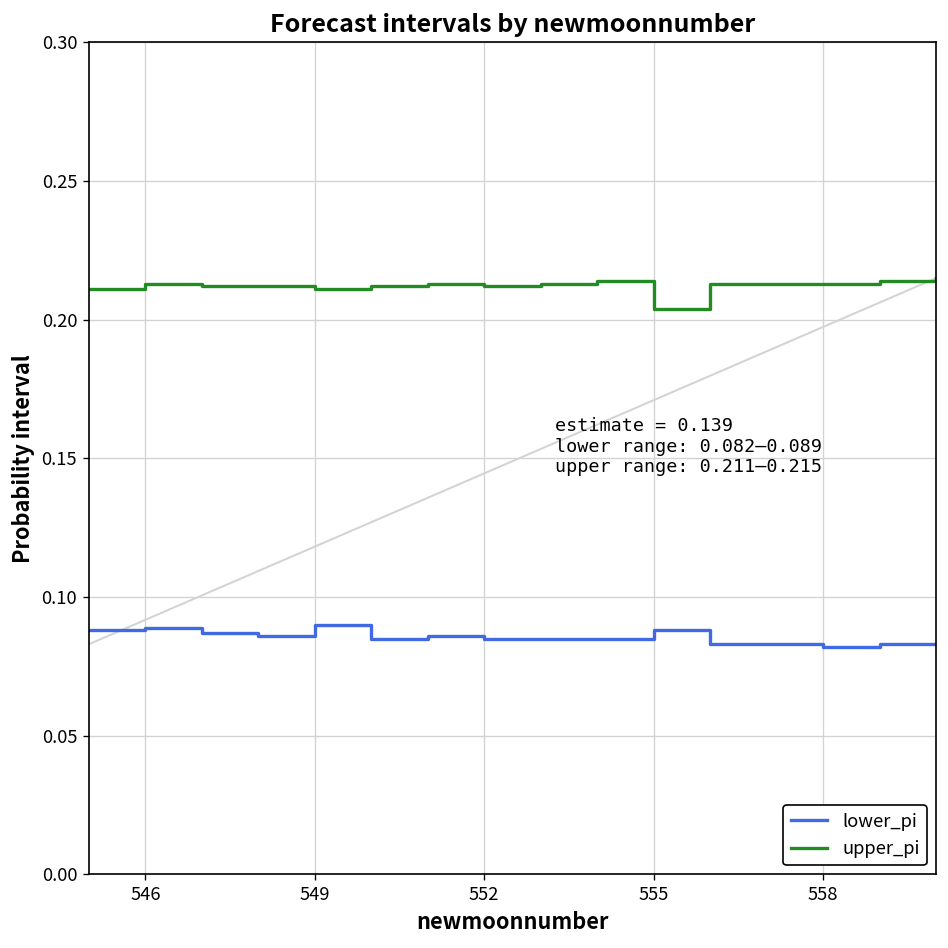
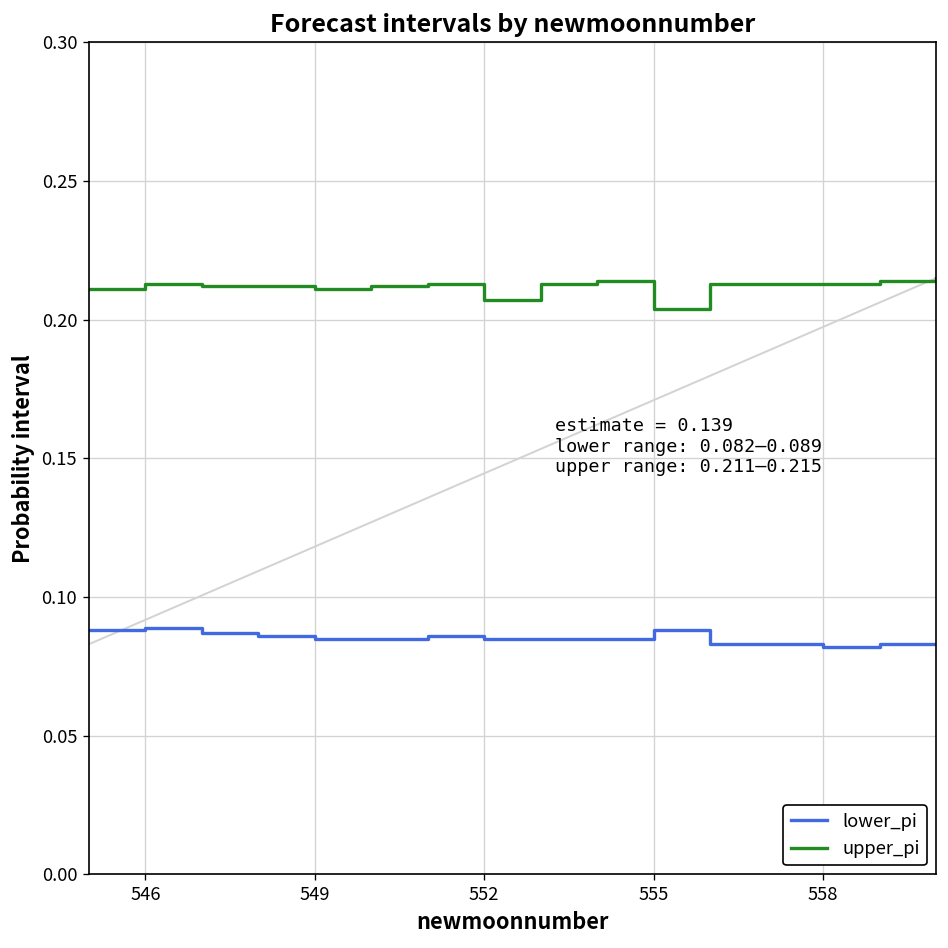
  {
    "lower_pi": {
      "546": 0.089,
-     "549": 0.090,
+     "549": 0.085,
      "552": 0.085,
      "555": 0.088,
      "558": 0.082
    },
    "upper_pi": {
      "546": 0.213,
      "549": 0.211,
-     "552": 0.212,
+     "552": 0.207,
      "555": 0.204,
      "558": 0.213
    }
  }
